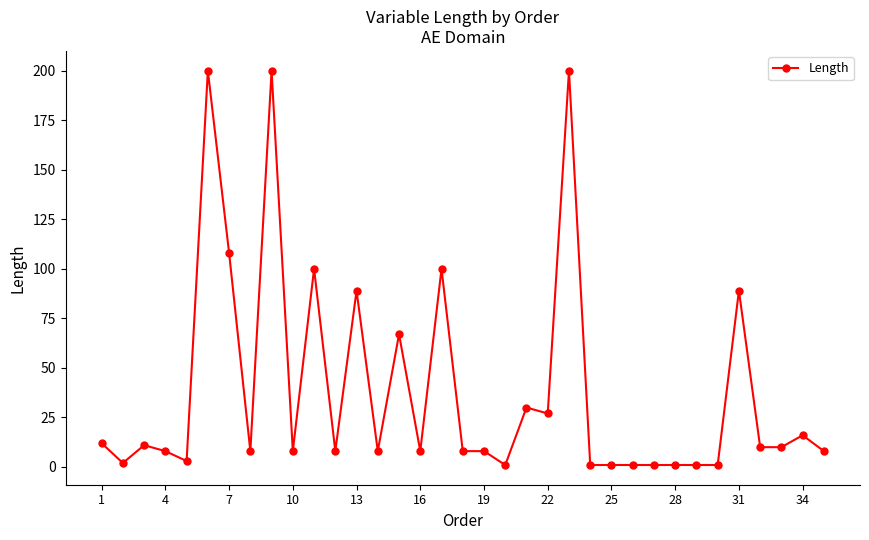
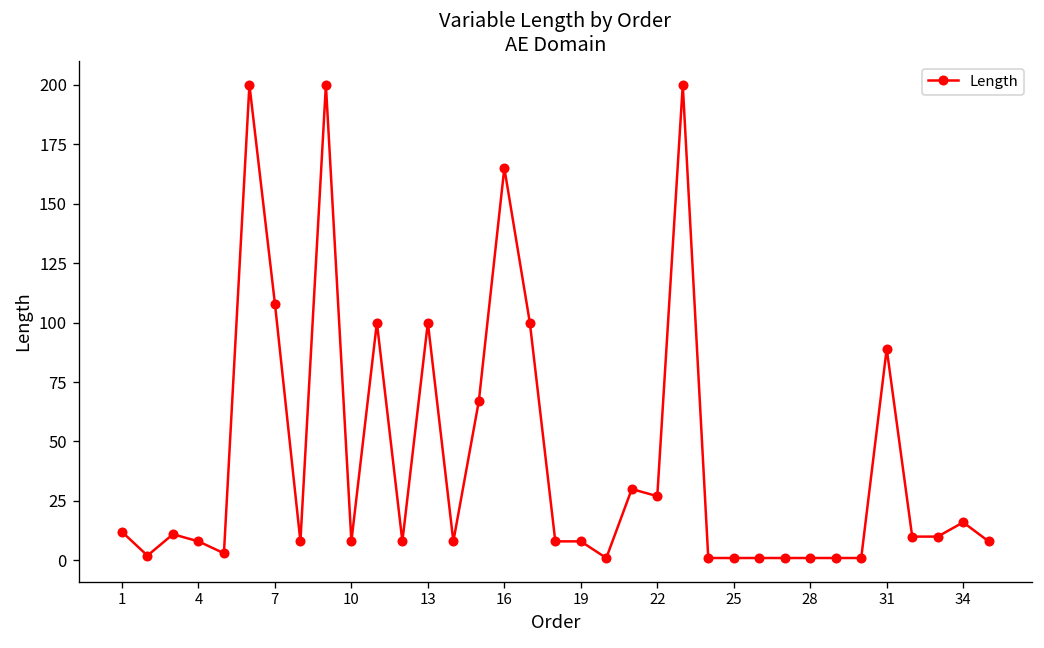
  {
    "1": 12,
    "4": 8,
    "7": 108,
    "10": 8,
-   "13": 89,
-   "16": 8,
+   "13": 100,
+   "16": 165,
    "19": 8,
    "22": 27,
    "25": 1,
    "28": 1,
    "31": 89,
    "34": 16
  }
